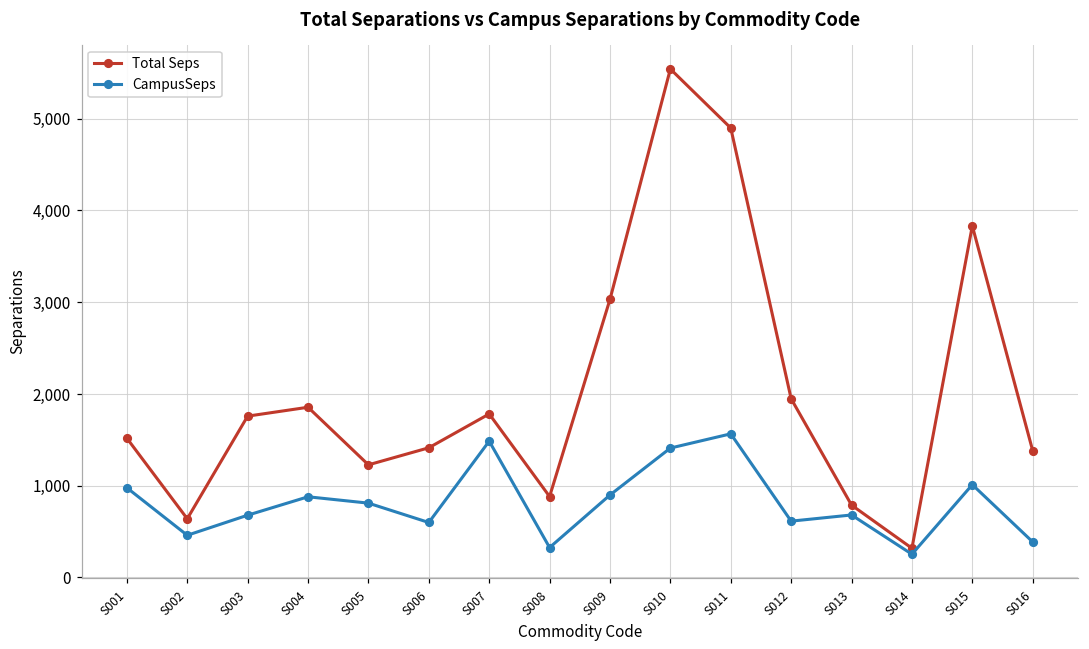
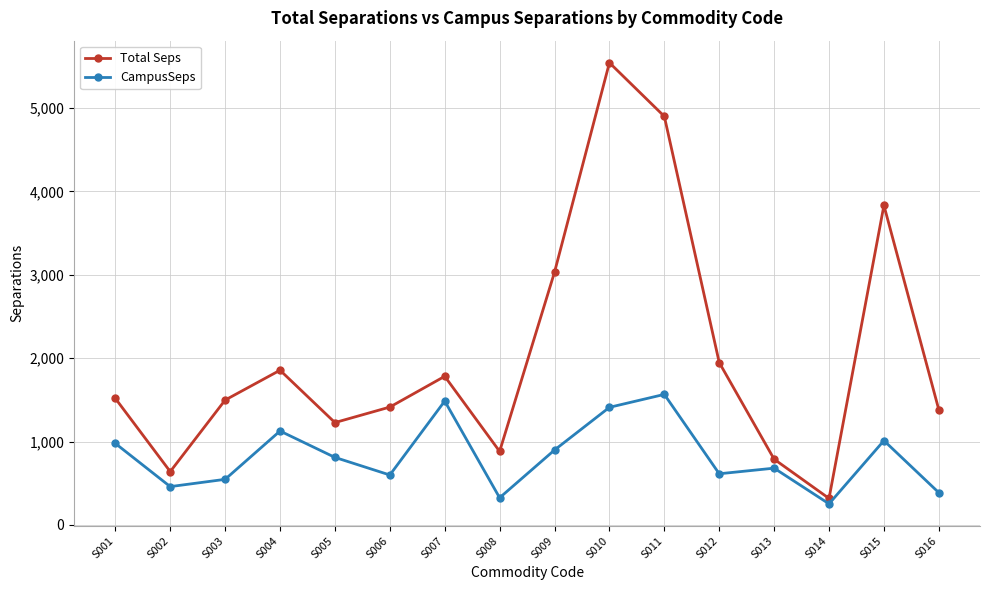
  {
    "Total Seps": {
      "S001": "1,500",
      "S002": "600",
-     "S003": "1,800",
+     "S003": "1,500",
      "S004": "1,900",
      "S005": "1,200",
      "S006": "1,400",
      "S007": "1,800",
      "S008": "900",
      "S009": "3,000",
      "S010": "5,500",
      "S011": "4,900",
      "S012": "1,900",
      "S013": "800",
      "S014": "300",
      "S015": "3,800",
      "S016": "1,400"
    },
    "CampusSeps": {
      "S001": "1,000",
      "S002": "500",
-     "S003": "700",
-     "S004": "900",
+     "S003": "500",
+     "S004": "1,100",
      "S005": "800",
      "S006": "600",
      "S007": "1,500",
      "S008": "300",
      "S009": "900",
      "S010": "1,400",
      "S011": "1,600",
      "S012": "600",
      "S013": "700",
      "S014": "300",
      "S015": "1,000",
      "S016": "400"
    }
  }
